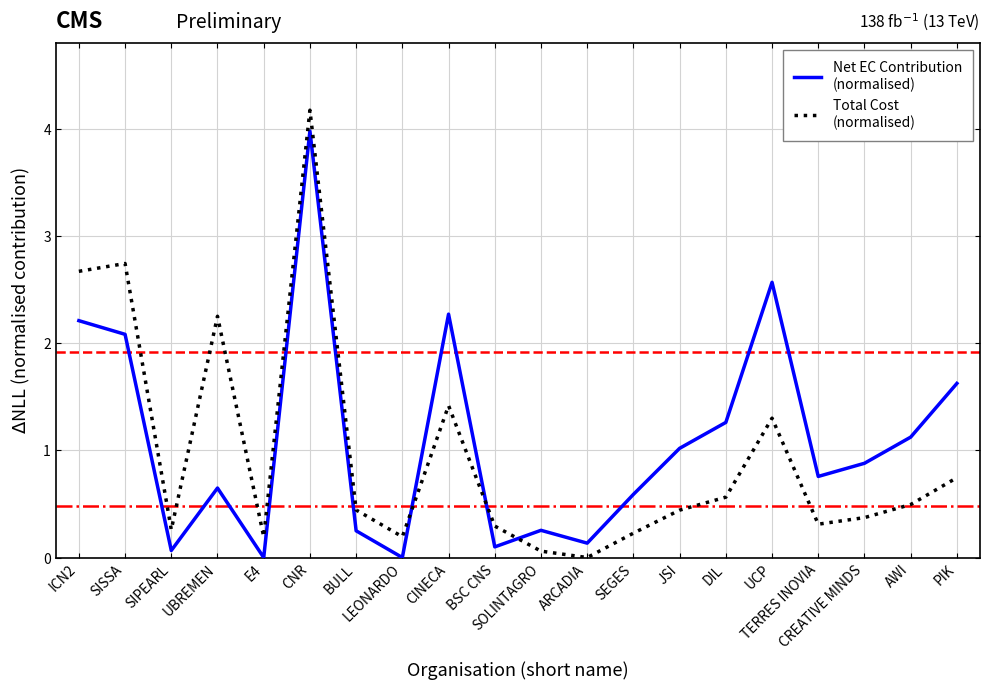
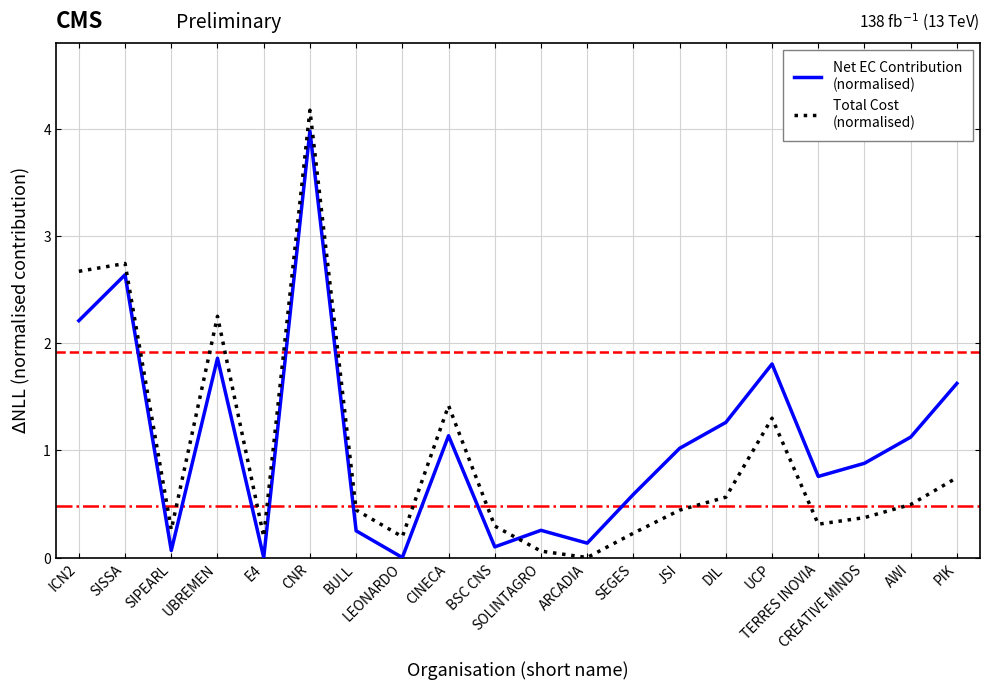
  {
    "Net EC Contribution (normalised)": {
      "ICN2": 2.21,
-     "SISSA": 2.08,
+     "SISSA": 2.64,
      "SIPEARL": 0.07,
-     "UBREMEN": 0.65,
+     "UBREMEN": 1.86,
      "E4": 0.00,
      "CNR": 3.98,
      "BULL": 0.25,
      "LEONARDO": 0.00,
-     "CINECA": 2.27,
+     "CINECA": 1.14,
      "BSC CNS": 0.10,
      "SOLINTAGRO": 0.25,
      "ARCADIA": 0.13,
      "SEGES": 0.59,
      "JSI": 1.02,
      "DIL": 1.26,
-     "UCP": 2.57,
+     "UCP": 1.81,
      "TERRES INOVIA": 0.76,
      "CREATIVE MINDS": 0.88,
      "AWI": 1.12,
      "PIK": 1.62
    },
    "Total Cost (normalised)": {
      "ICN2": 2.67,
      "SISSA": 2.74,
      "SIPEARL": 0.26,
      "UBREMEN": 2.25,
      "E4": 0.19,
      "CNR": 4.17,
      "BULL": 0.44,
      "LEONARDO": 0.19,
      "CINECA": 1.42,
      "BSC CNS": 0.29,
      "SOLINTAGRO": 0.06,
      "ARCADIA": 0.00,
      "SEGES": 0.23,
      "JSI": 0.44,
      "DIL": 0.56,
      "UCP": 1.30,
      "TERRES INOVIA": 0.31,
      "CREATIVE MINDS": 0.37,
      "AWI": 0.49,
      "PIK": 0.74
    }
  }
